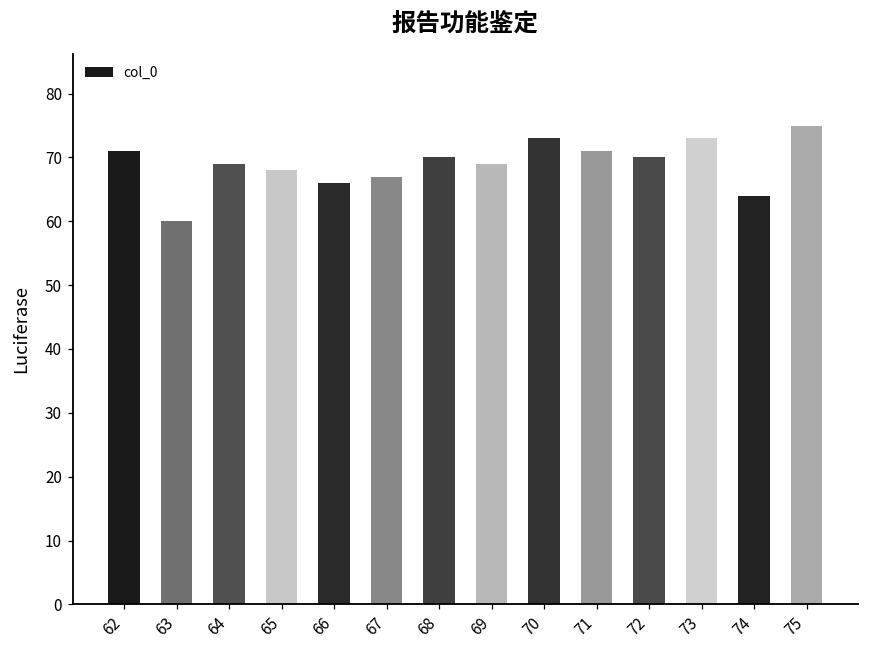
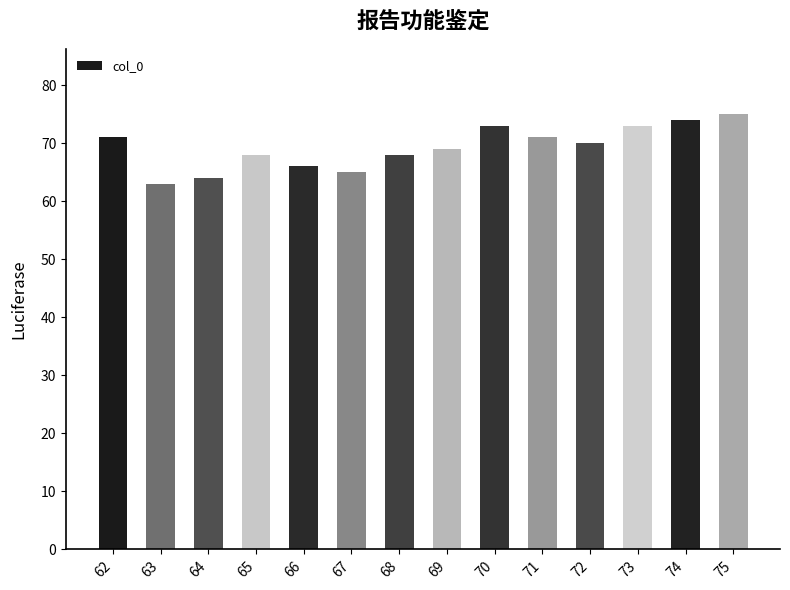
  {
    "62": 71,
-   "63": 60,
-   "64": 69,
+   "63": 63,
+   "64": 64,
    "65": 68,
    "66": 66,
-   "67": 67,
-   "68": 70,
+   "67": 65,
+   "68": 68,
    "69": 69,
    "70": 73,
    "71": 71,
    "72": 70,
    "73": 73,
-   "74": 64,
+   "74": 74,
    "75": 75
  }
